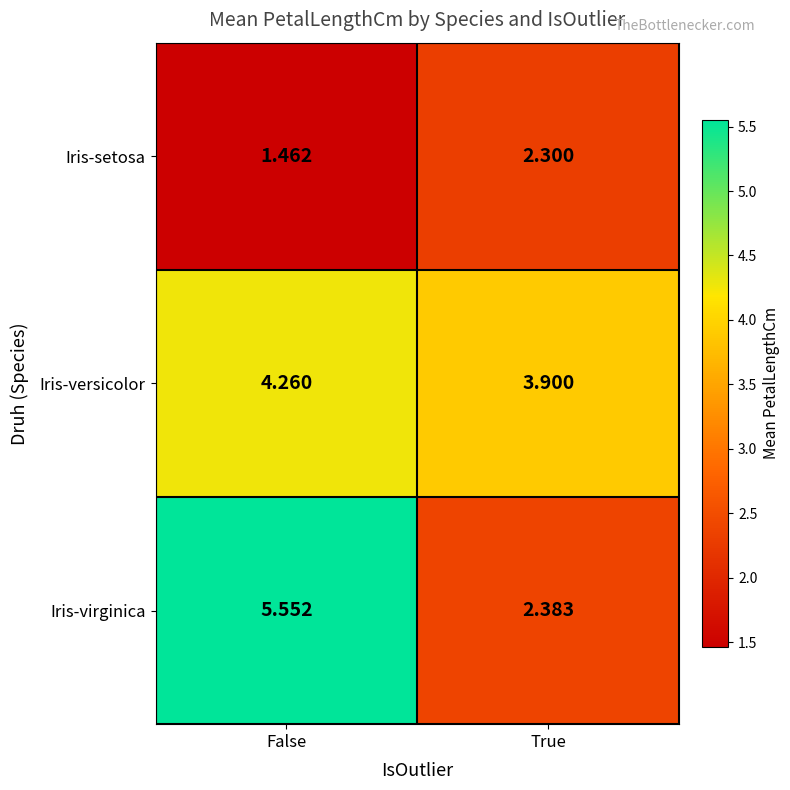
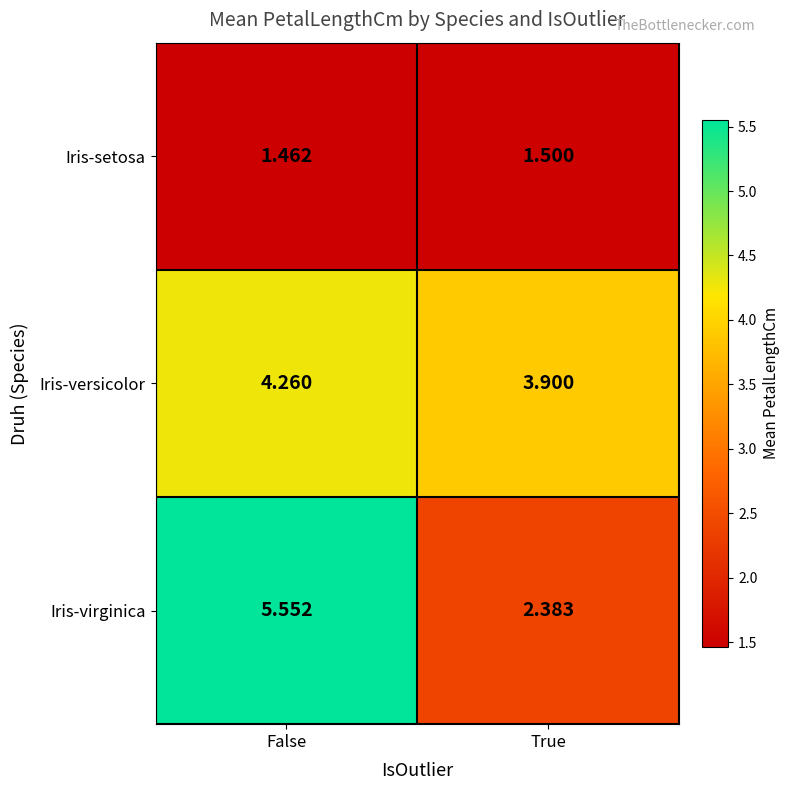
  {
    "Iris-setosa": {
      "False": 1.462,
-     "True": 2.300
+     "True": 1.500
    },
    "Iris-versicolor": {
      "False": 4.260,
      "True": 3.900
    },
    "Iris-virginica": {
      "False": 5.552,
      "True": 2.383
    }
  }
